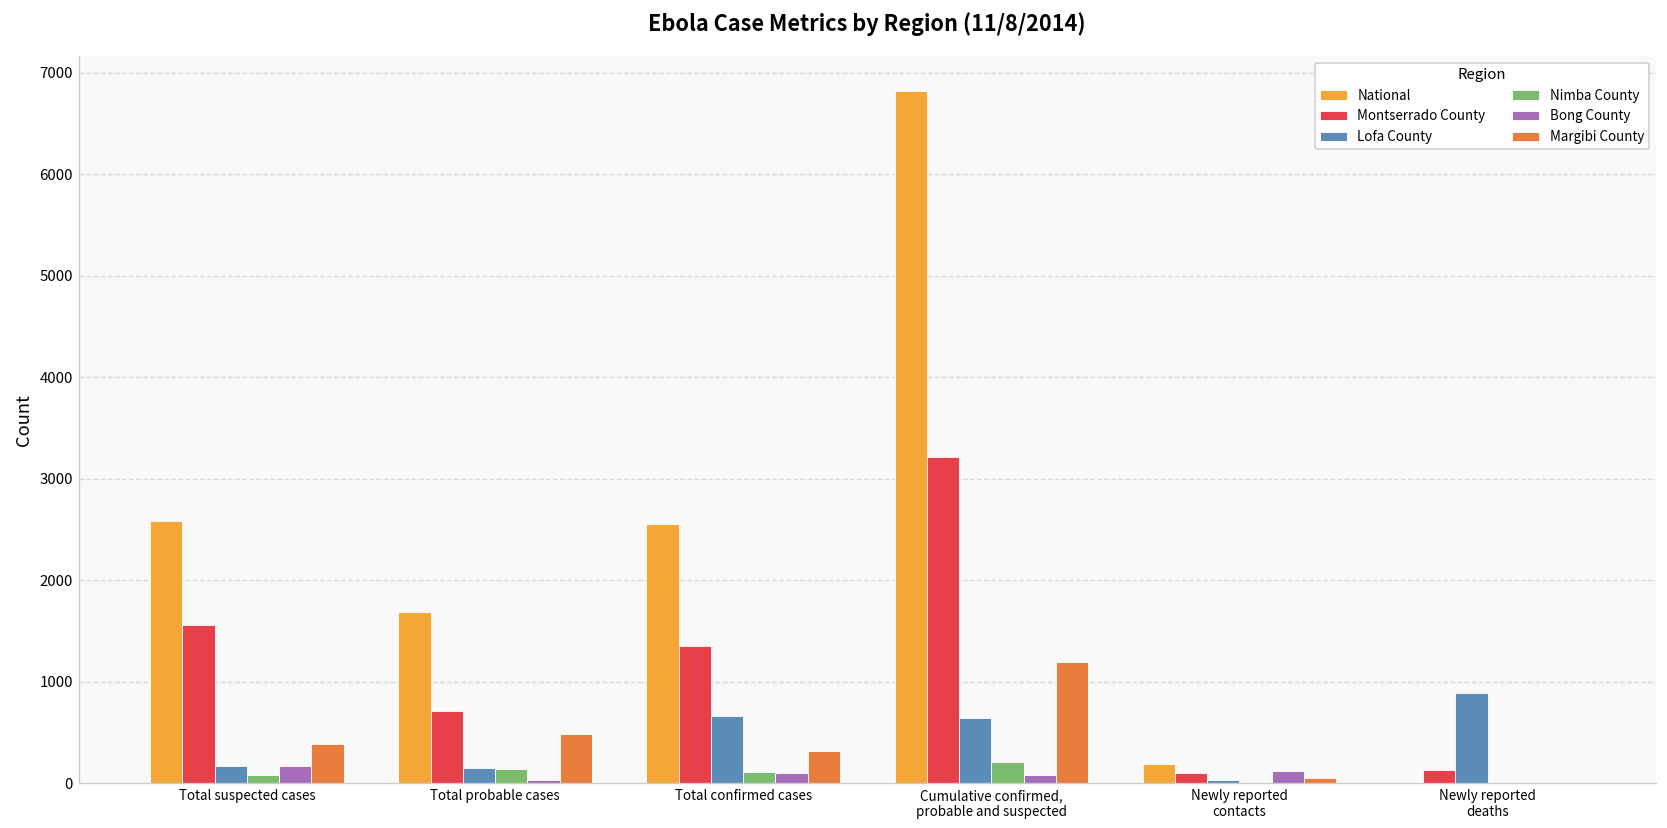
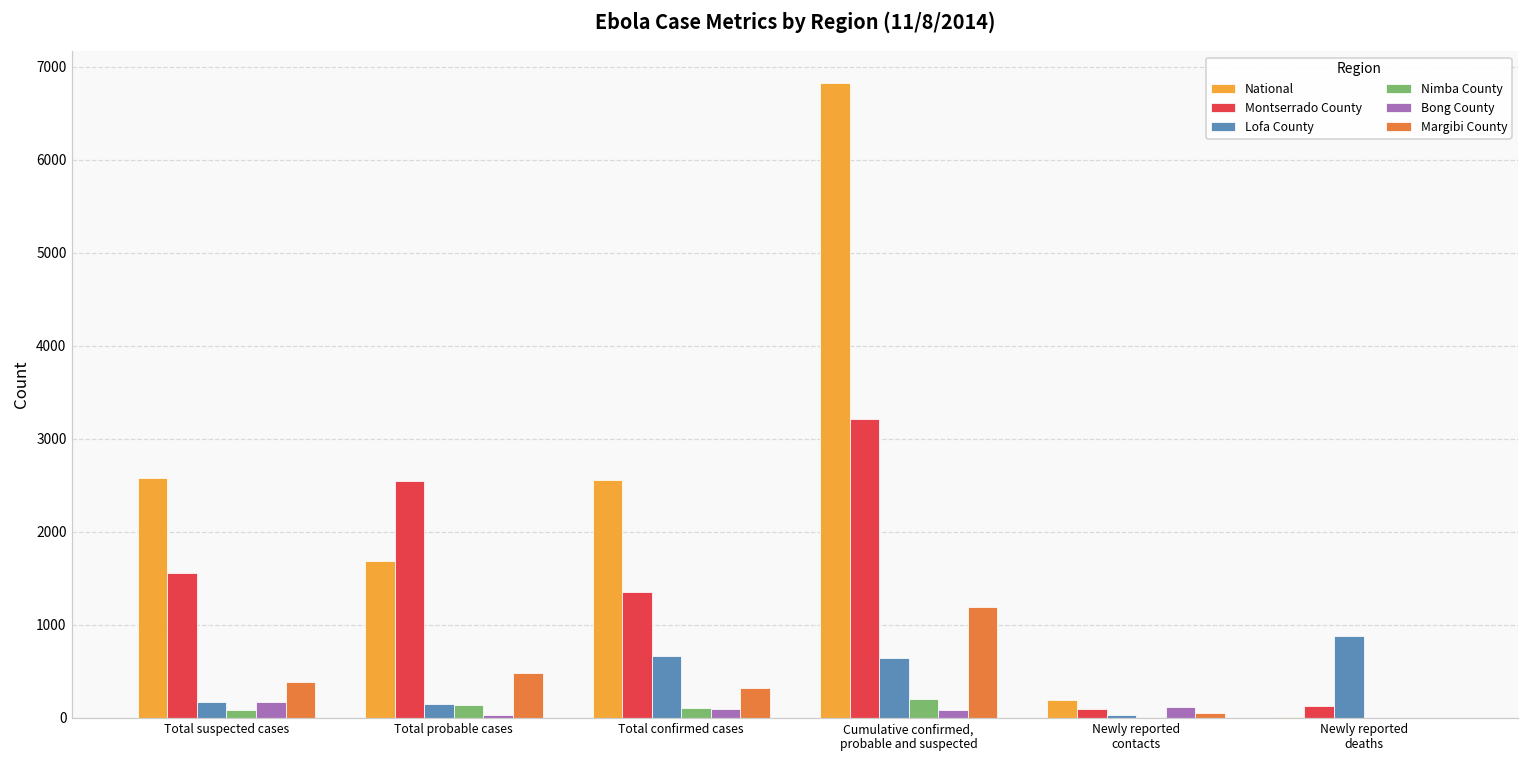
  {
    "Montserrado County": {
      "Total suspected cases": 1600,
-     "Total probable cases": 700,
+     "Total probable cases": 2600,
      "Total confirmed cases": 1400,
      "Cumulative confirmed, probable and suspected": 3200,
      "Newly reported contacts": 100,
      "Newly reported deaths": 100
    },
    "Lofa County": {
      "Total suspected cases": 200,
      "Total probable cases": 200,
      "Total confirmed cases": 700,
      "Cumulative confirmed, probable and suspected": 600,
      "Newly reported contacts": 0,
      "Newly reported deaths": 900
    },
    "Nimba County": {
      "Total suspected cases": 100,
      "Total probable cases": 100,
      "Total confirmed cases": 100,
      "Cumulative confirmed, probable and suspected": 200,
      "Newly reported contacts": 0,
      "Newly reported deaths": 0
    },
    "Bong County": {
      "Total suspected cases": 200,
      "Total probable cases": 0,
      "Total confirmed cases": 100,
      "Cumulative confirmed, probable and suspected": 100,
      "Newly reported contacts": 100,
      "Newly reported deaths": 0
    }
  }
